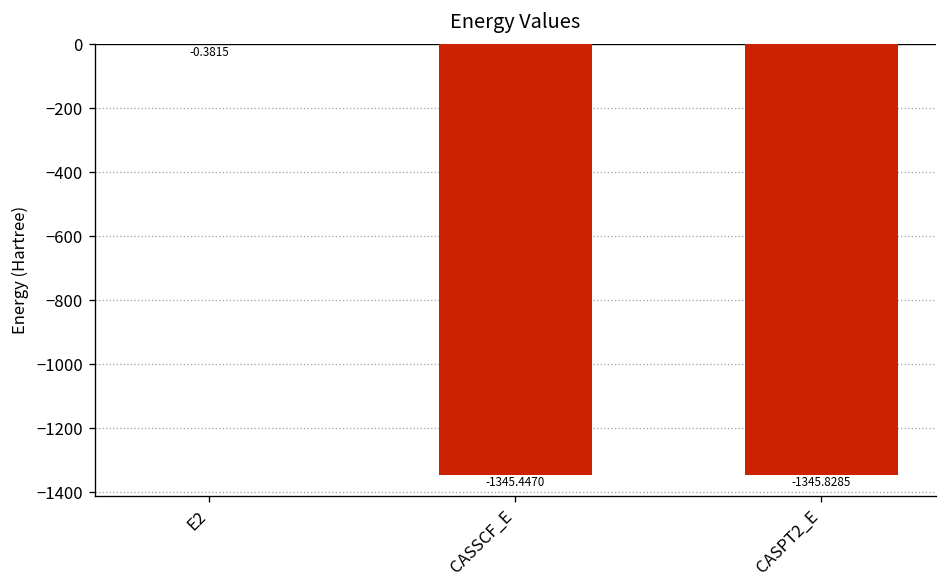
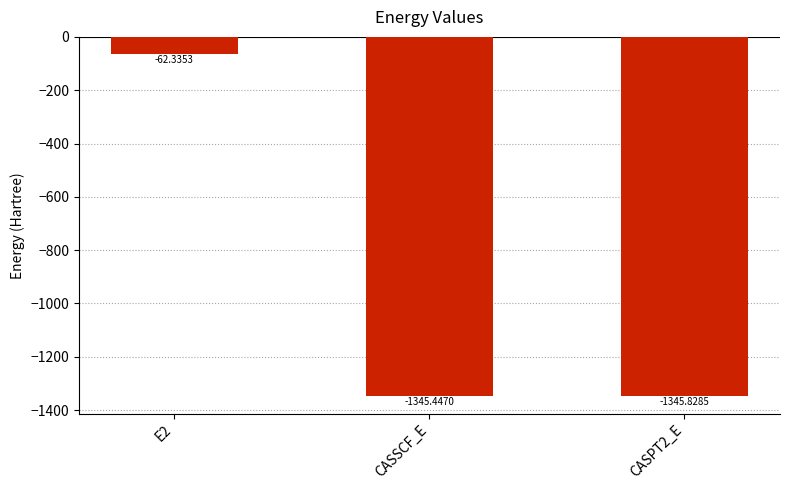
  {
-   "E2": -0.3815,
+   "E2": -62.3353,
    "CASSCF_E": -1345.4470,
    "CASPT2_E": -1345.8285
  }
